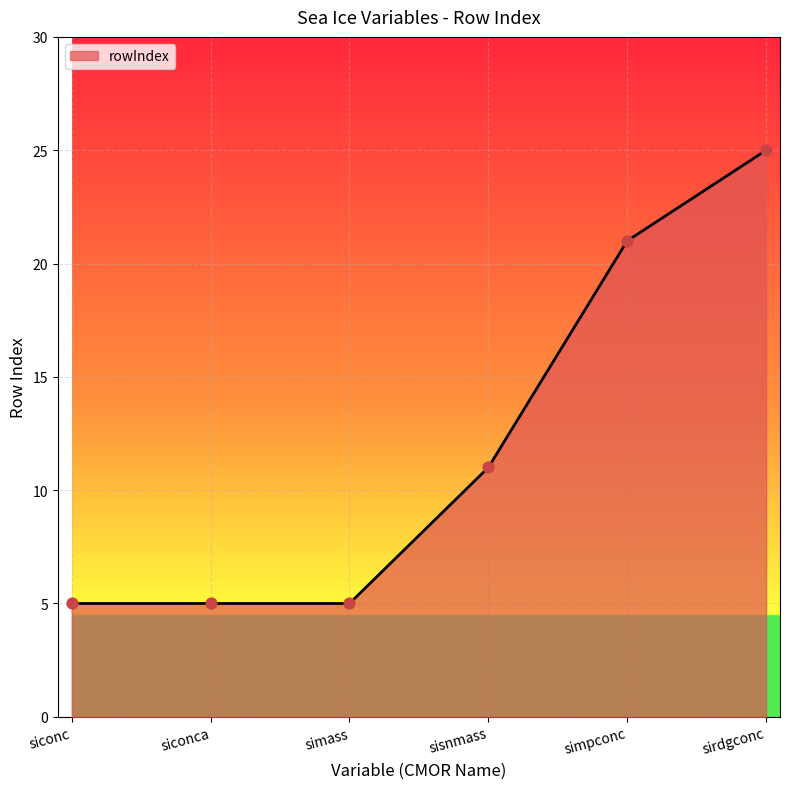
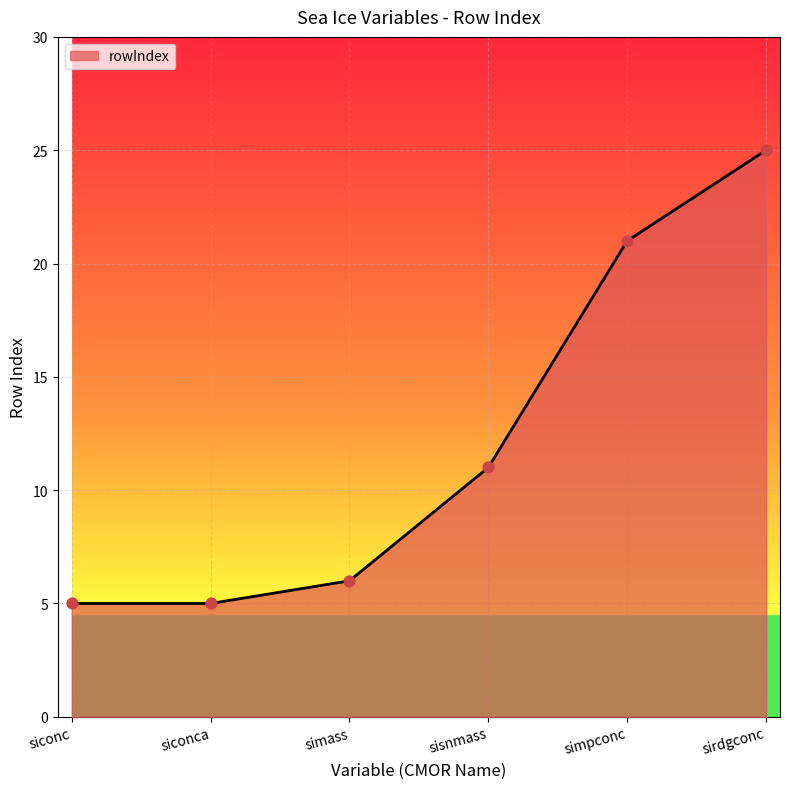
  {
    "siconc": 5,
    "siconca": 5,
-   "simass": 5,
+   "simass": 6,
    "sisnmass": 11,
    "simpconc": 21,
    "sirdgconc": 25
  }
